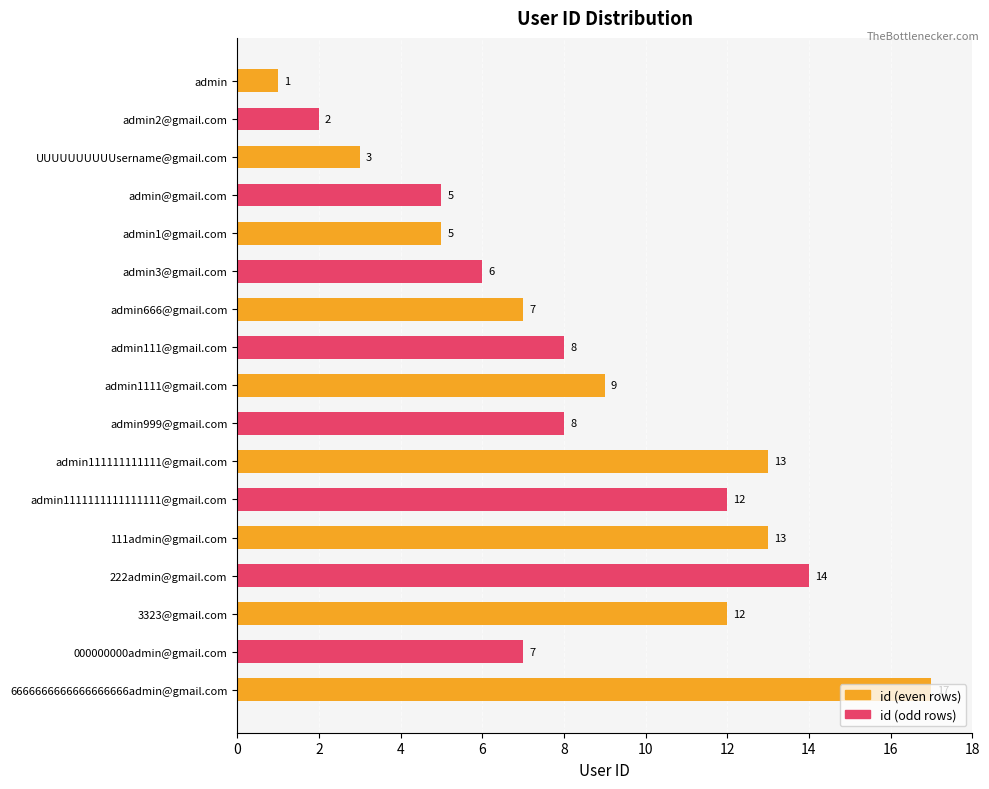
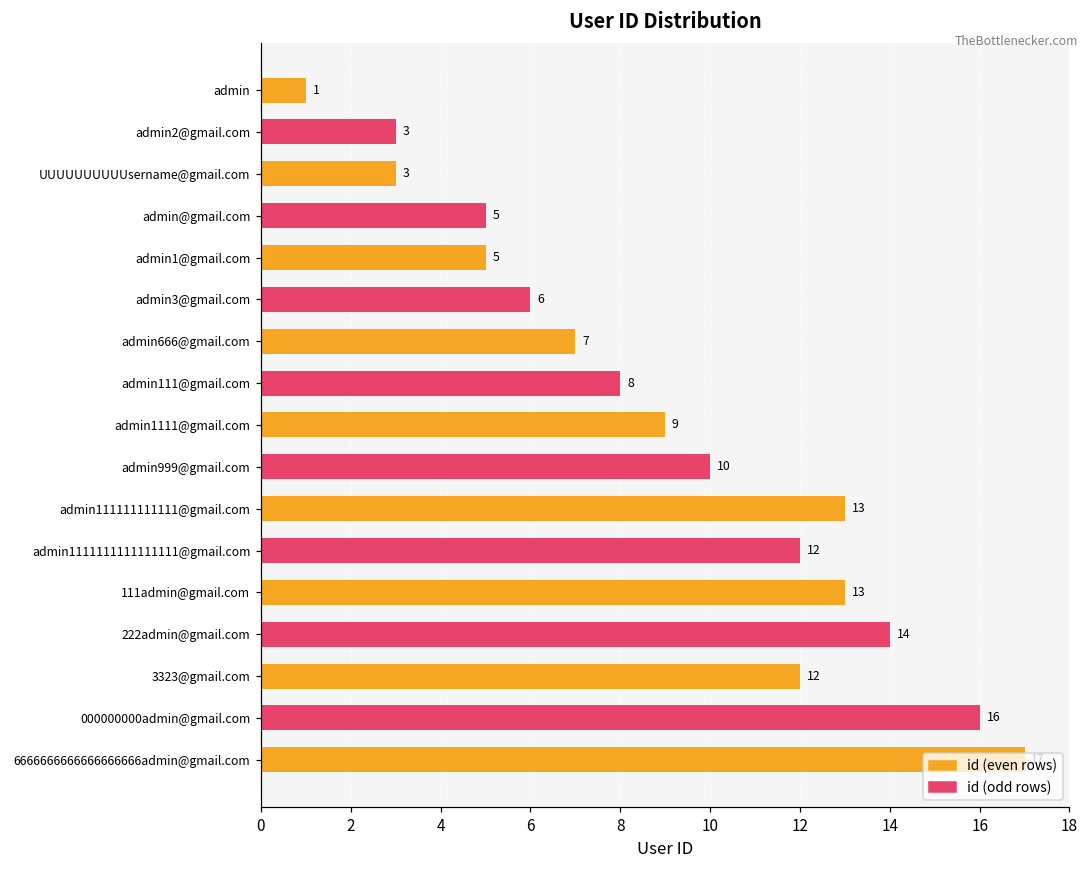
  {
    "admin": 1,
-   "admin2@gmail.com": 2,
+   "admin2@gmail.com": 3,
    "UUUUUUUUUUsername@gmail.com": 3,
    "admin@gmail.com": 5,
    "admin1@gmail.com": 5,
    "admin3@gmail.com": 6,
    "admin666@gmail.com": 7,
    "admin111@gmail.com": 8,
    "admin1111@gmail.com": 9,
-   "admin999@gmail.com": 8,
+   "admin999@gmail.com": 10,
    "admin111111111111@gmail.com": 13,
    "admin1111111111111111@gmail.com": 12,
    "111admin@gmail.com": 13,
    "222admin@gmail.com": 14,
    "3323@gmail.com": 12,
-   "000000000admin@gmail.com": 7
+   "000000000admin@gmail.com": 16
  }
